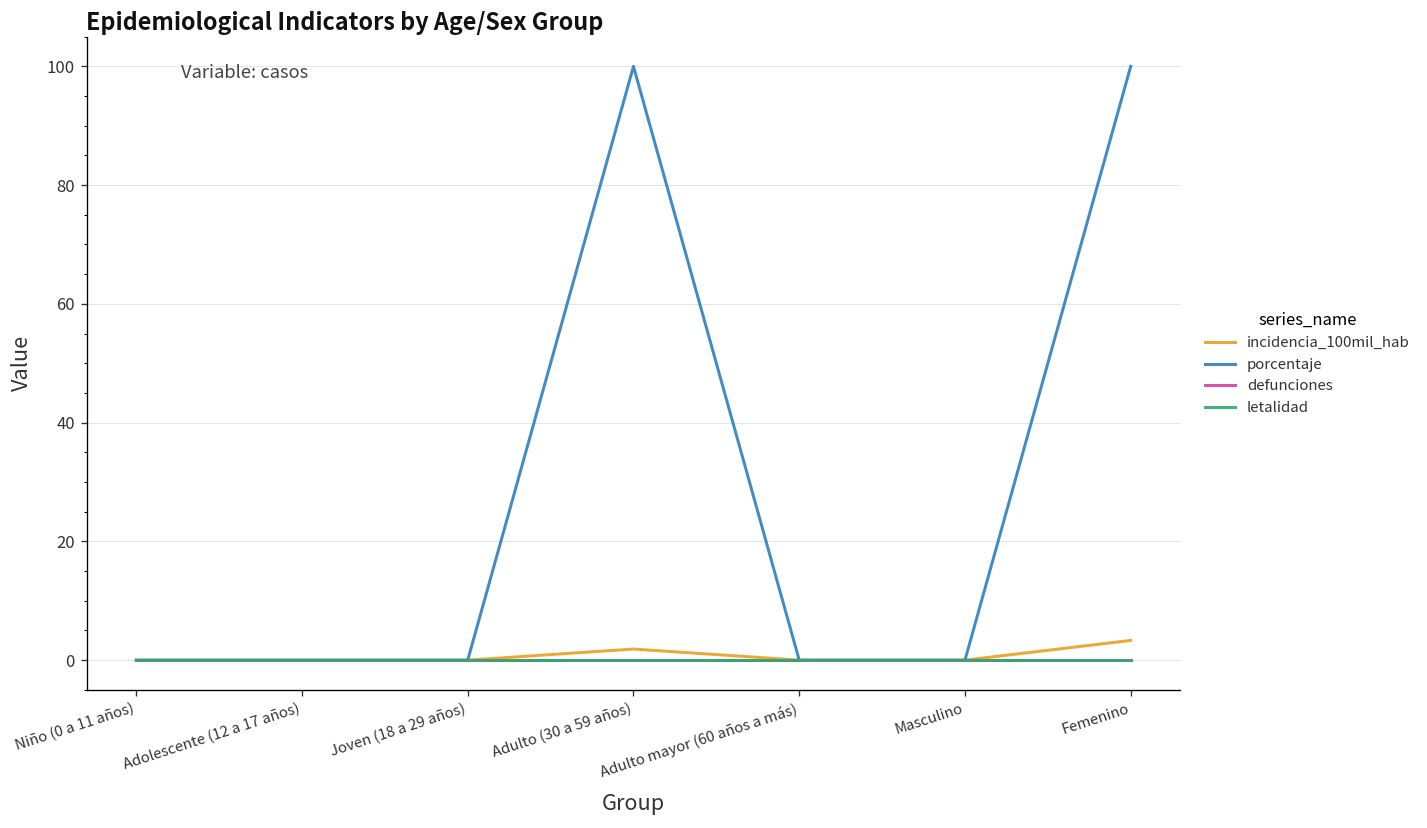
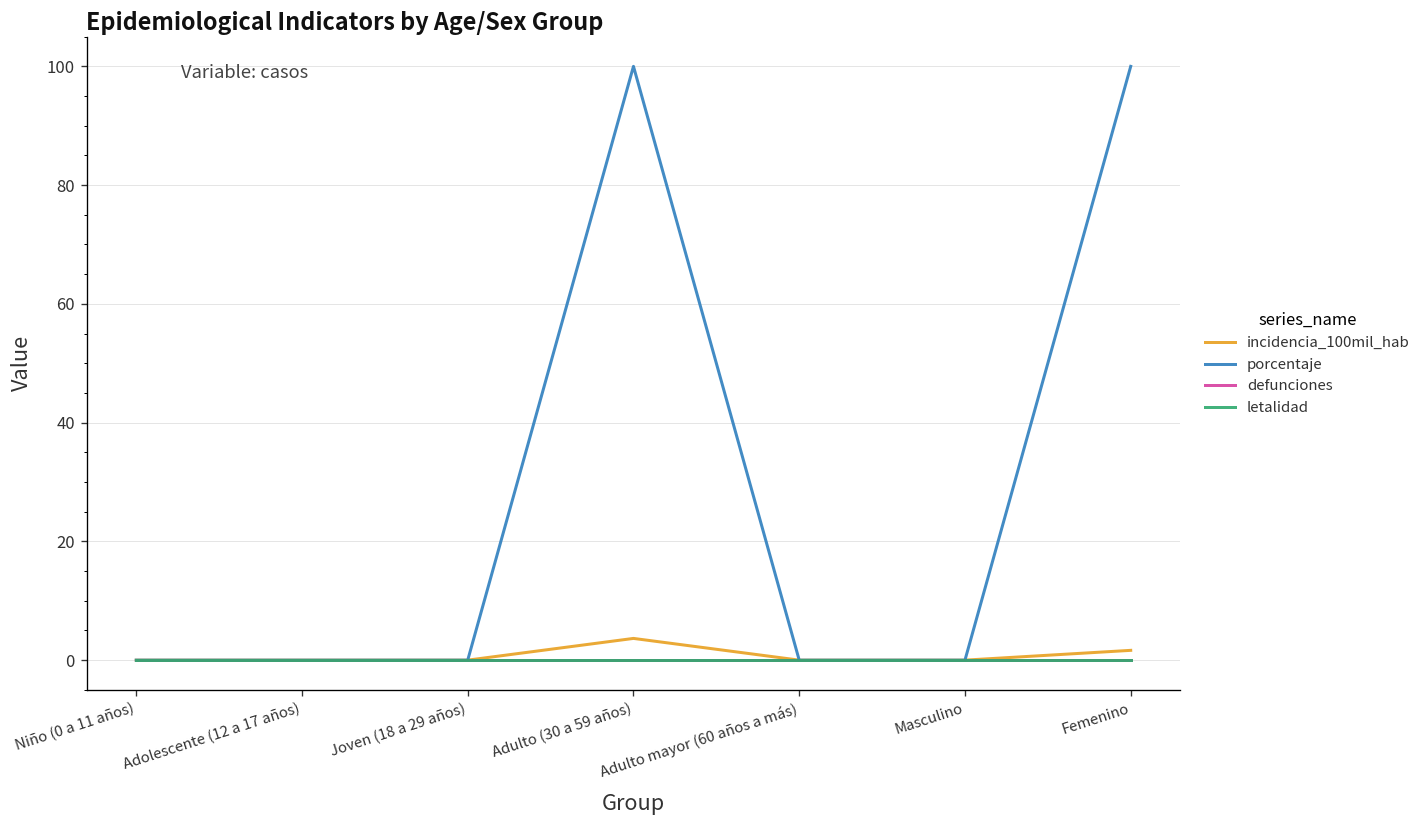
  {
    "incidencia_100mil_hab": {
-     "Adulto (30 a 59 años)": 2,
-     "Femenino": 3
+     "Adulto (30 a 59 años)": 4,
+     "Femenino": 2
    },
    "porcentaje": {
      "Adulto (30 a 59 años)": 100,
      "Femenino": 100
    },
    "letalidad": {
      "Adulto (30 a 59 años)": 0,
      "Femenino": 0
    }
  }
